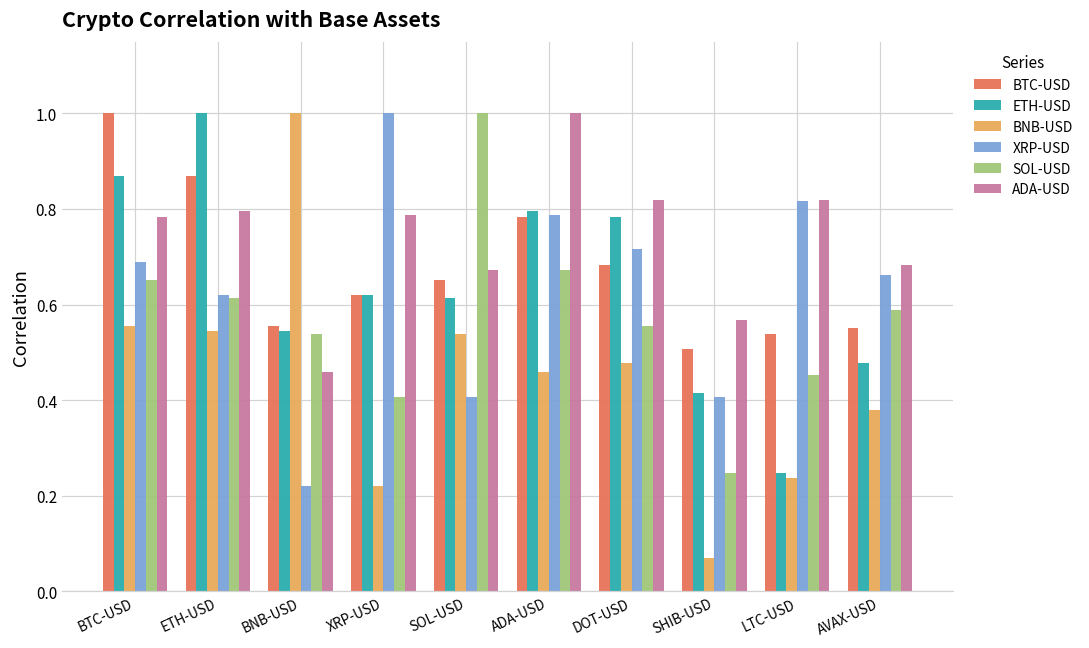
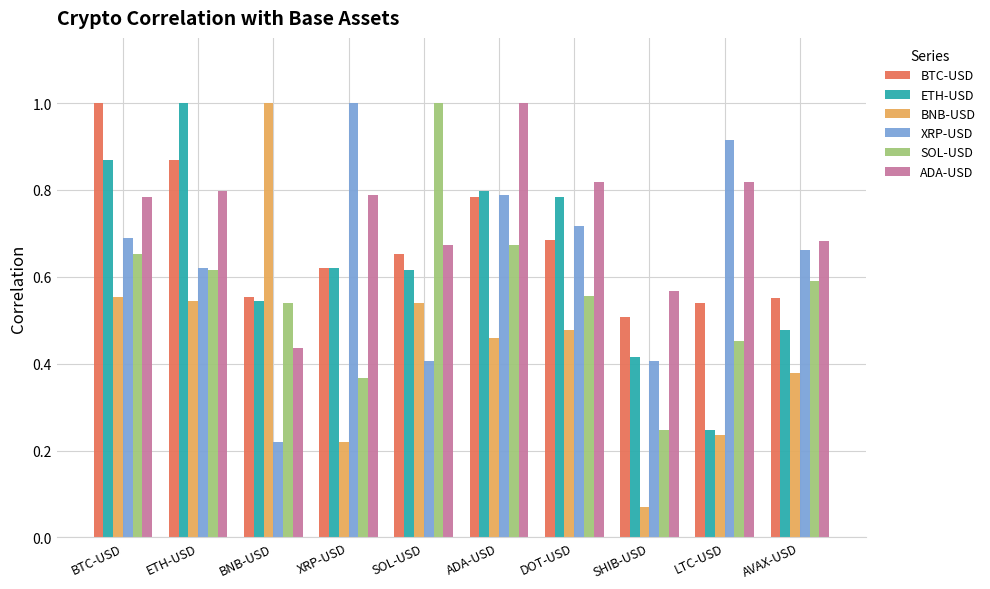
  {
    "ETH-USD": {
      "BTC-USD": 0.87,
      "ETH-USD": 1.00,
      "BNB-USD": 0.54,
      "XRP-USD": 0.62,
      "SOL-USD": 0.61,
      "ADA-USD": 0.80,
      "DOT-USD": 0.78,
      "SHIB-USD": 0.42,
      "LTC-USD": 0.25,
      "AVAX-USD": 0.48
    },
    "XRP-USD": {
      "BTC-USD": 0.69,
      "ETH-USD": 0.62,
      "BNB-USD": 0.22,
      "XRP-USD": 1.00,
      "SOL-USD": 0.41,
      "ADA-USD": 0.79,
      "DOT-USD": 0.72,
      "SHIB-USD": 0.41,
-     "LTC-USD": 0.82,
+     "LTC-USD": 0.91,
      "AVAX-USD": 0.66
    },
    "SOL-USD": {
      "BTC-USD": 0.65,
      "ETH-USD": 0.61,
      "BNB-USD": 0.54,
-     "XRP-USD": 0.41,
+     "XRP-USD": 0.37,
      "SOL-USD": 1.00,
      "ADA-USD": 0.67,
      "DOT-USD": 0.55,
      "SHIB-USD": 0.25,
      "LTC-USD": 0.45,
      "AVAX-USD": 0.59
    },
    "ADA-USD": {
      "BTC-USD": 0.78,
      "ETH-USD": 0.80,
-     "BNB-USD": 0.46,
+     "BNB-USD": 0.44,
      "XRP-USD": 0.79,
      "SOL-USD": 0.67,
      "ADA-USD": 1.00,
      "DOT-USD": 0.82,
      "SHIB-USD": 0.57,
      "LTC-USD": 0.82,
      "AVAX-USD": 0.68
    }
  }
